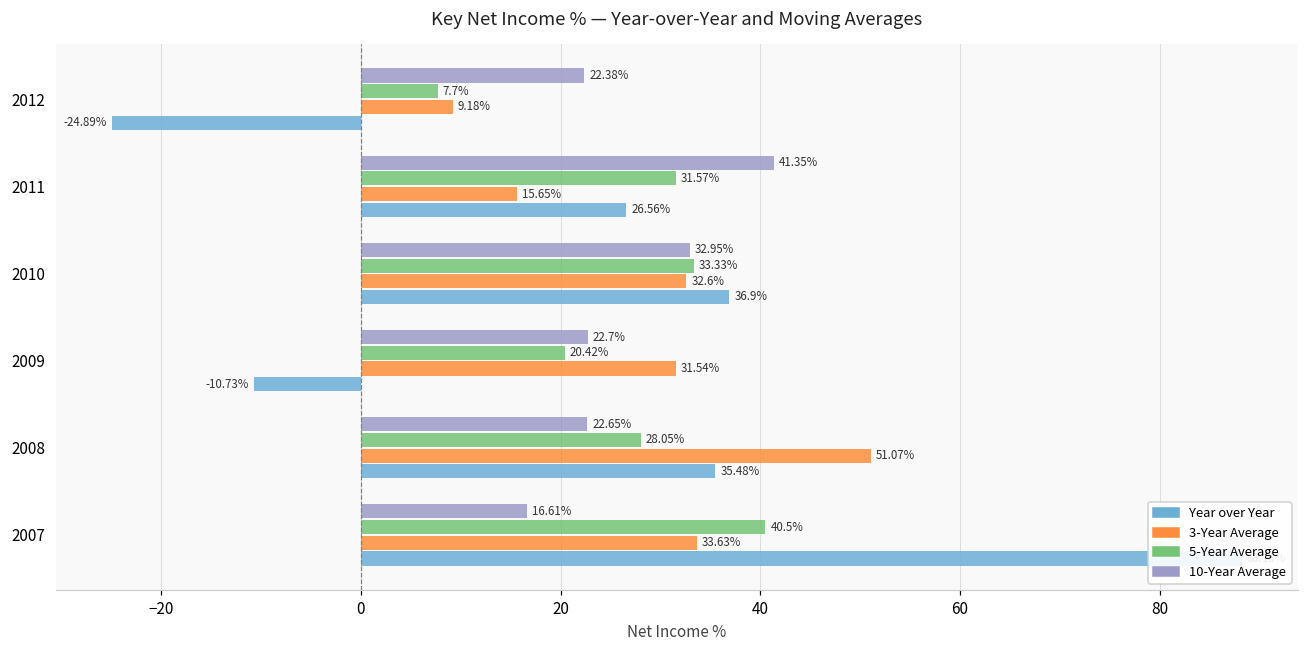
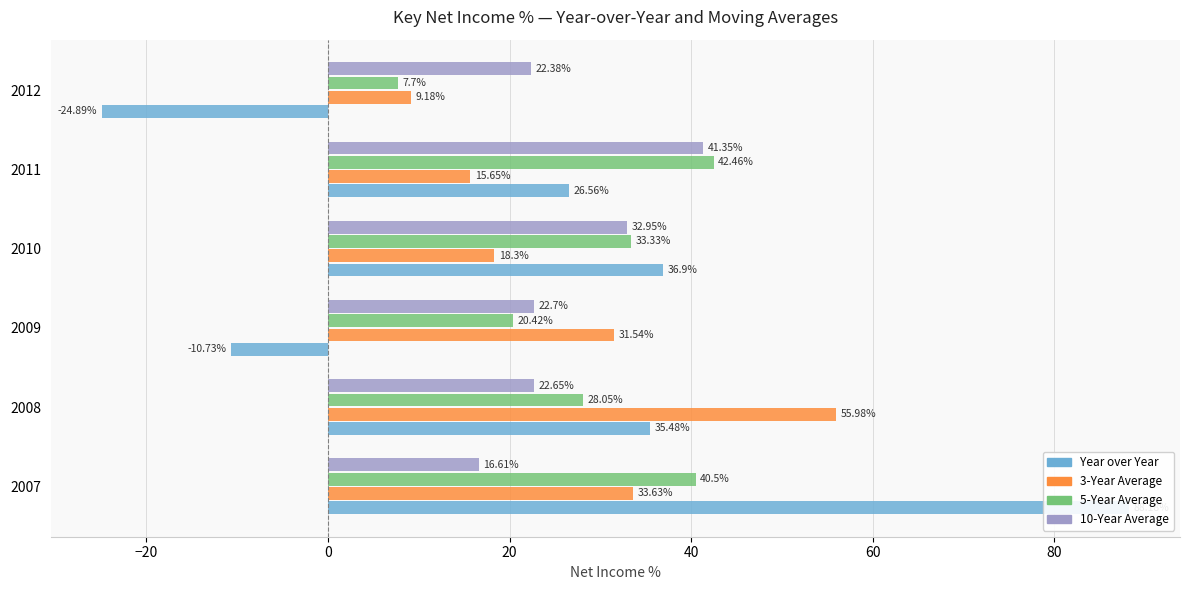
  {
    "3-Year Average": {
      "2012": "9.18%",
      "2011": "15.65%",
-     "2010": "32.6%",
+     "2010": "18.3%",
      "2009": "31.54%",
-     "2008": "51.07%",
+     "2008": "55.98%",
      "2007": "33.63%"
    },
    "5-Year Average": {
      "2012": "7.7%",
-     "2011": "31.57%",
+     "2011": "42.46%",
      "2010": "33.33%",
      "2009": "20.42%",
      "2008": "28.05%",
      "2007": "40.5%"
    }
  }
